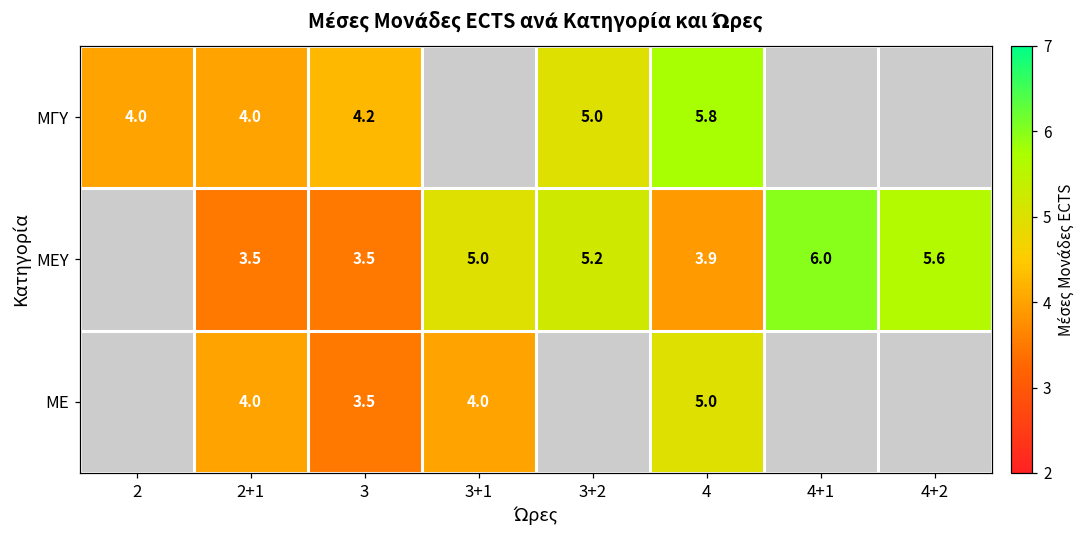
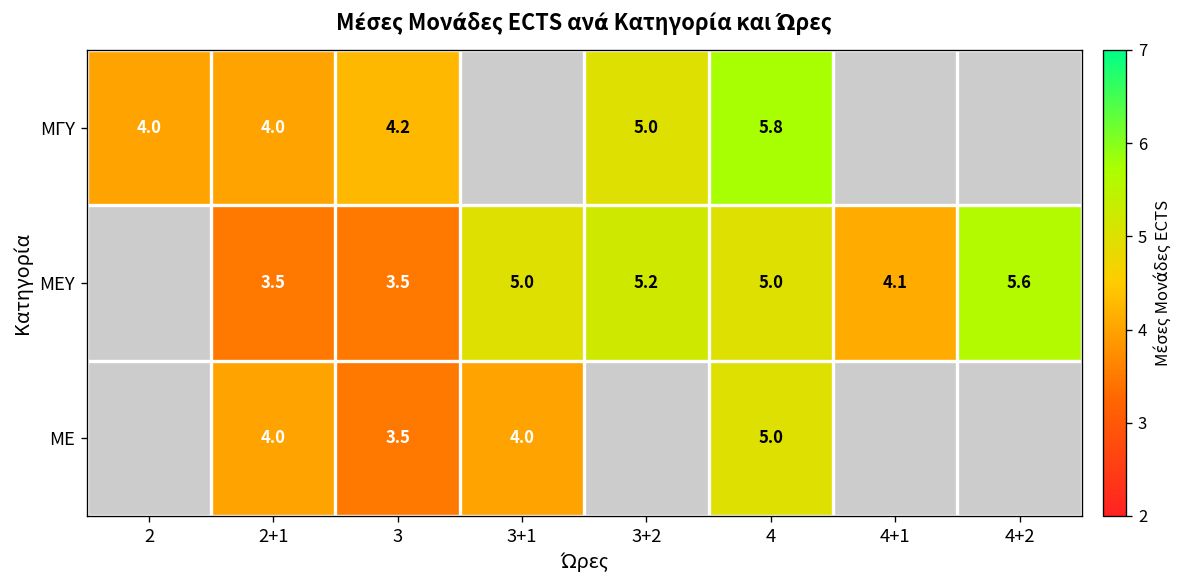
  {
    "ΜΓΥ": {
      "2": 4.0,
      "2+1": 4.0,
      "3": 4.2,
      "3+2": 5.0,
      "4": 5.8
    },
    "ΜΕΥ": {
      "2+1": 3.5,
      "3": 3.5,
      "3+1": 5.0,
      "3+2": 5.2,
-     "4": 3.9,
-     "4+1": 6.0,
+     "4": 5.0,
+     "4+1": 4.1,
      "4+2": 5.6
    },
    "ΜΕ": {
      "2+1": 4.0,
      "3": 3.5,
      "3+1": 4.0,
      "4": 5.0
    }
  }
